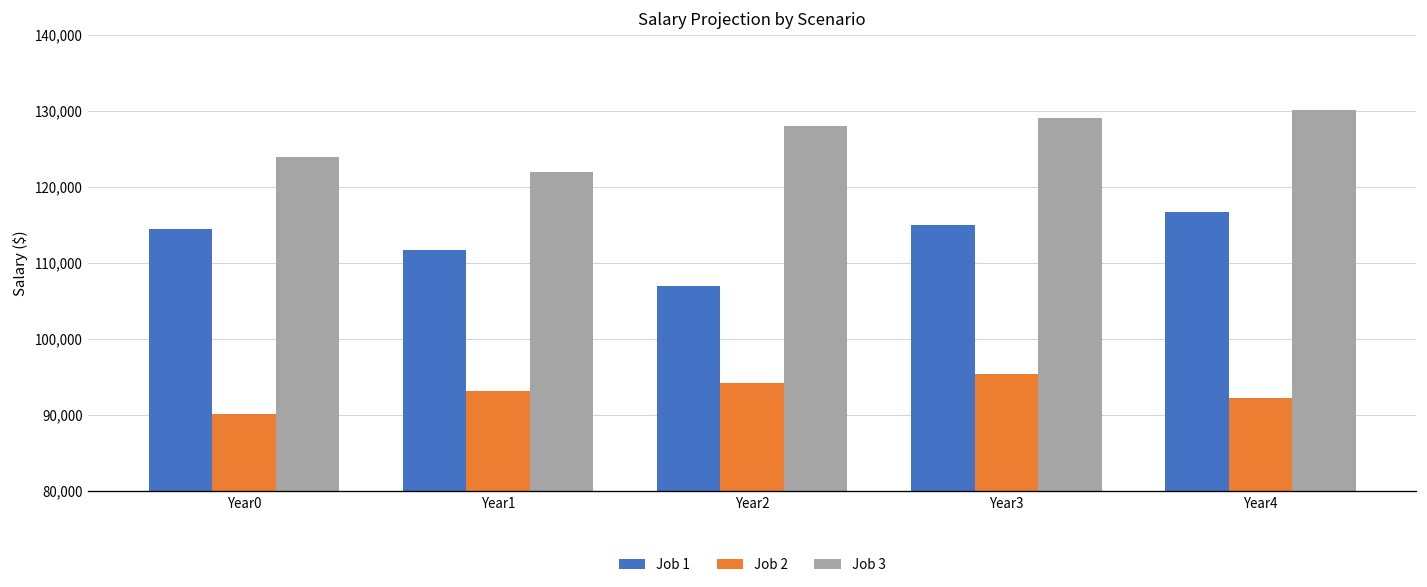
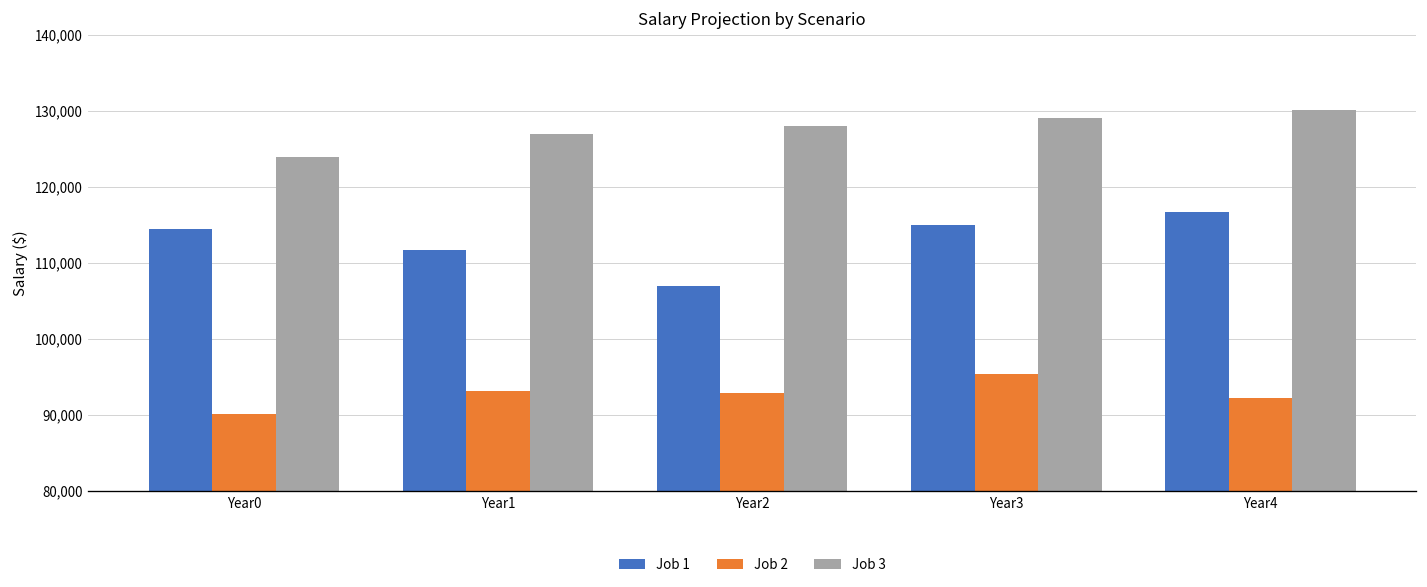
  {
    "Job 1": {
      "Year0": "114,000",
      "Year1": "112,000",
      "Year2": "107,000",
      "Year3": "115,000",
      "Year4": "117,000"
    },
    "Job 2": {
      "Year0": "90,000",
      "Year1": "93,000",
-     "Year2": "94,000",
+     "Year2": "93,000",
      "Year3": "95,000",
      "Year4": "92,000"
    },
    "Job 3": {
      "Year0": "124,000",
-     "Year1": "122,000",
+     "Year1": "127,000",
      "Year2": "128,000",
      "Year3": "129,000",
      "Year4": "130,000"
    }
  }
